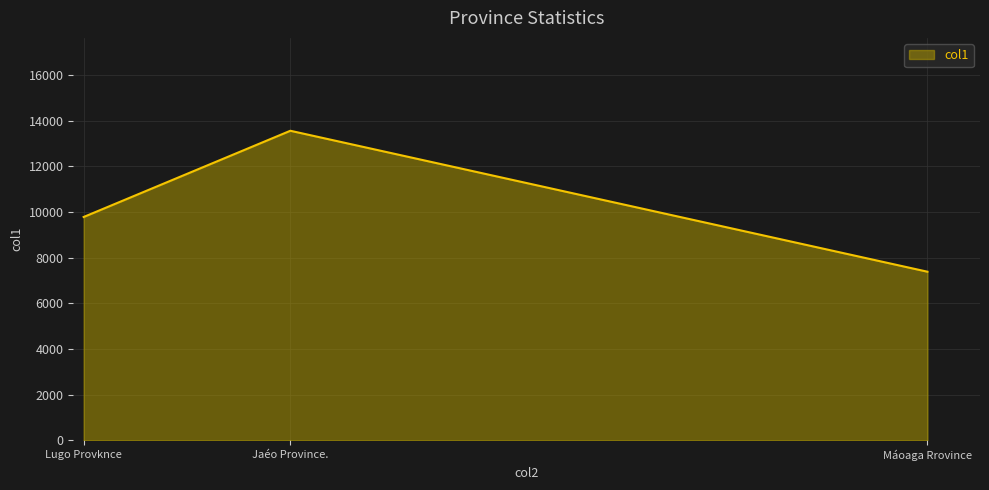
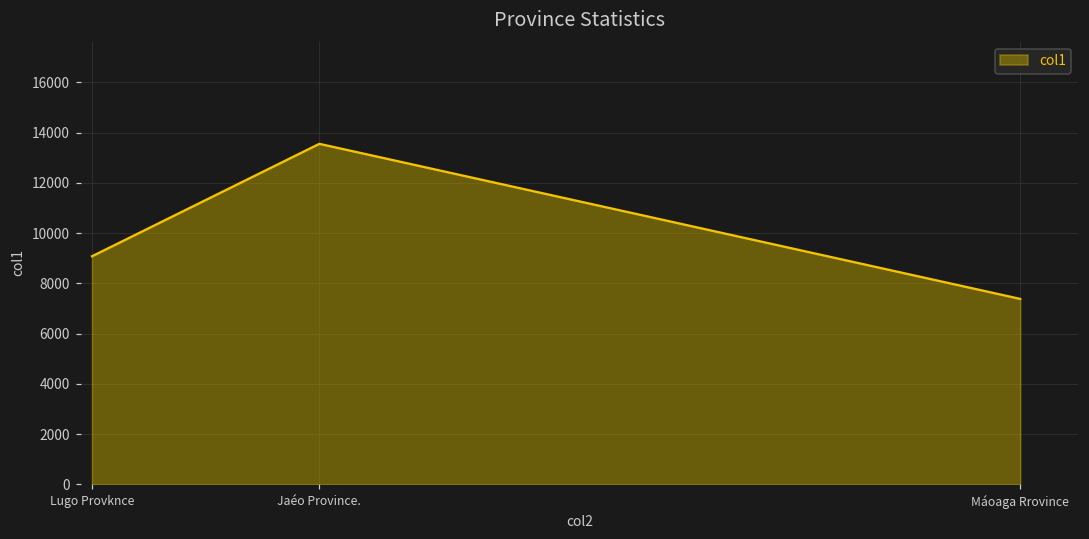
  {
-   "Lugo Provknce": 9800,
+   "Lugo Provknce": 9100,
    "Jaéo Province.": 13600,
    "Máoaga Rrovince": 7400
  }
